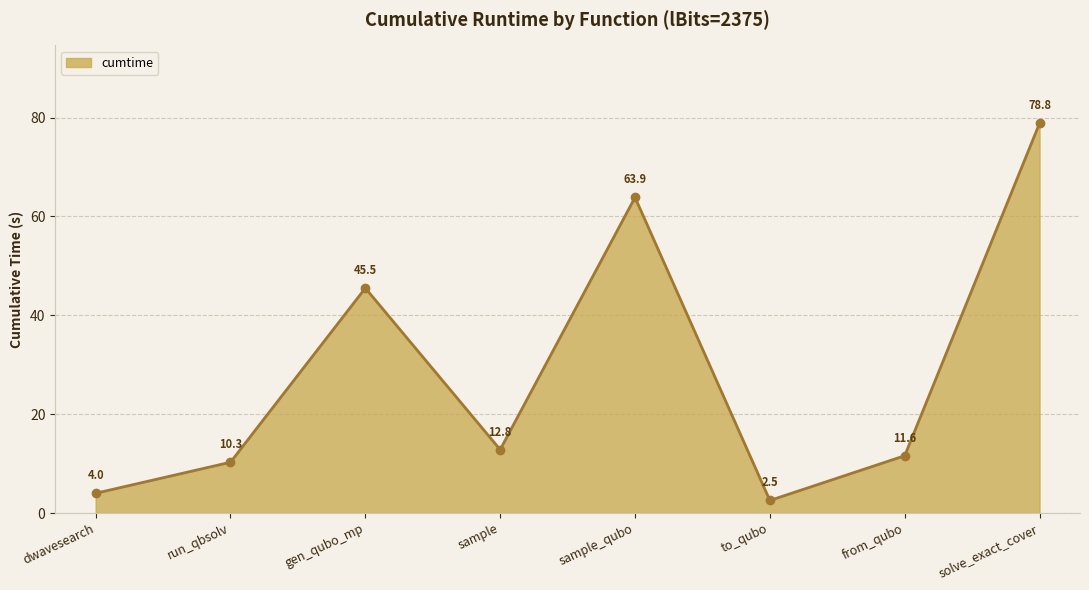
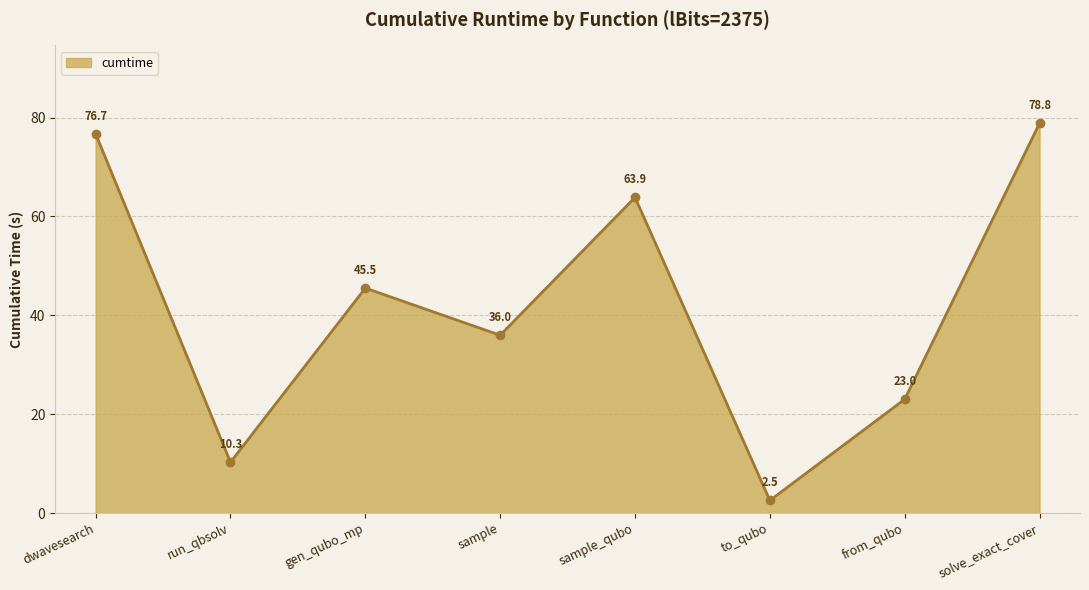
  {
-   "dwavesearch": 4.0,
+   "dwavesearch": 76.7,
    "run_qbsolv": 10.3,
    "gen_qubo_mp": 45.5,
-   "sample": 12.8,
+   "sample": 36.0,
    "sample_qubo": 63.9,
    "to_qubo": 2.5,
-   "from_qubo": 11.6,
+   "from_qubo": 23.0,
    "solve_exact_cover": 78.8
  }
